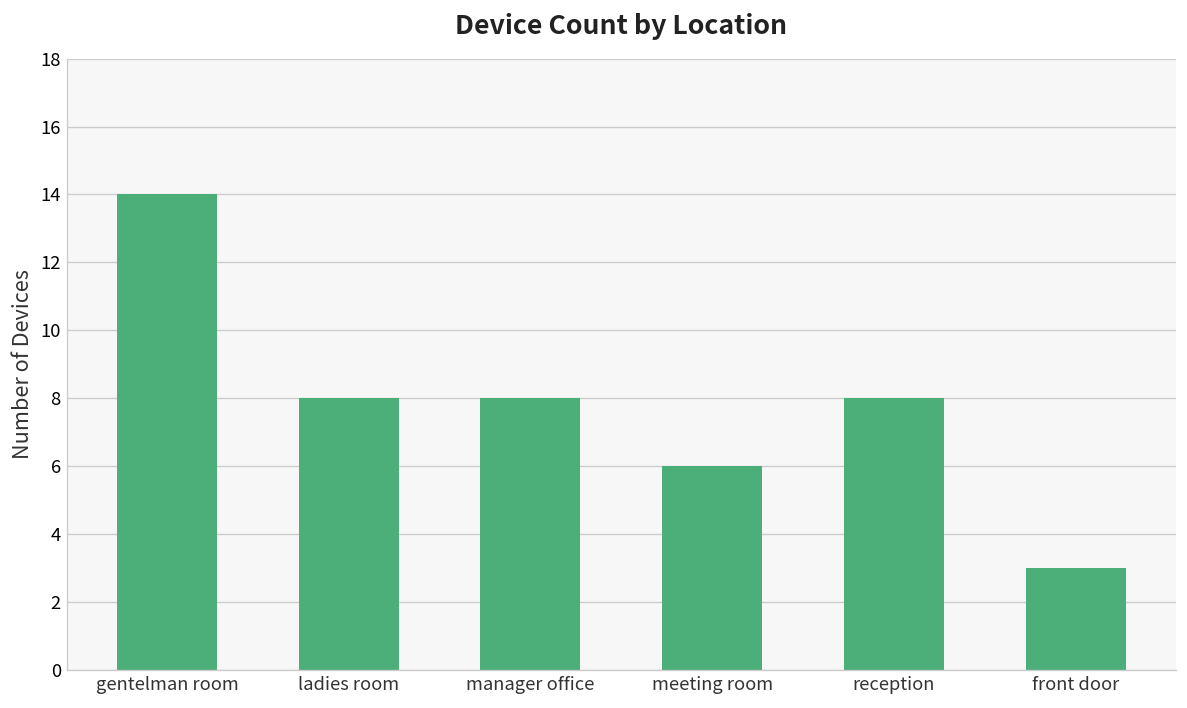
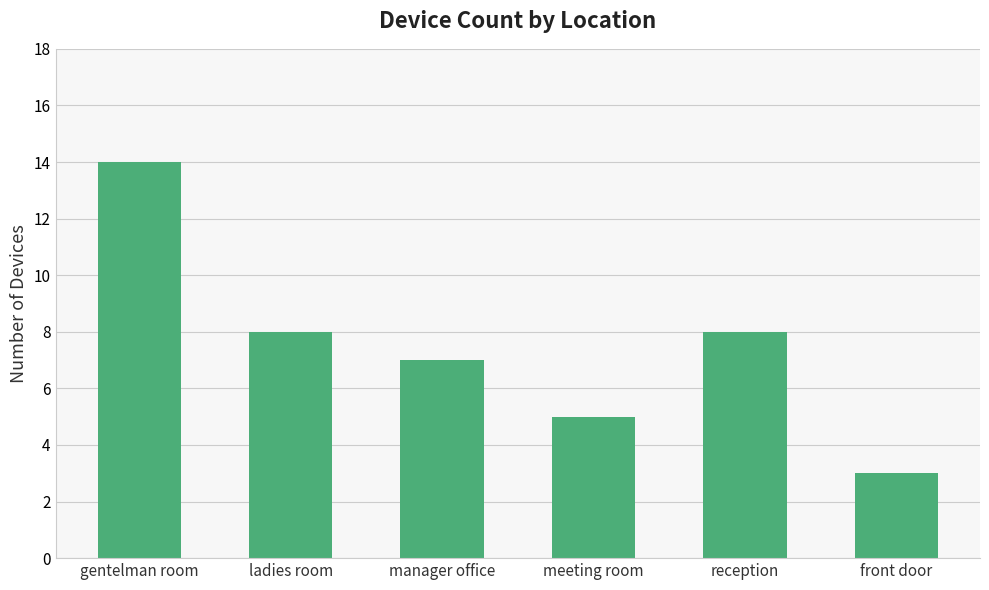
  {
    "gentelman room": 14,
    "ladies room": 8,
-   "manager office": 8,
-   "meeting room": 6,
+   "manager office": 7,
+   "meeting room": 5,
    "reception": 8,
    "front door": 3
  }
